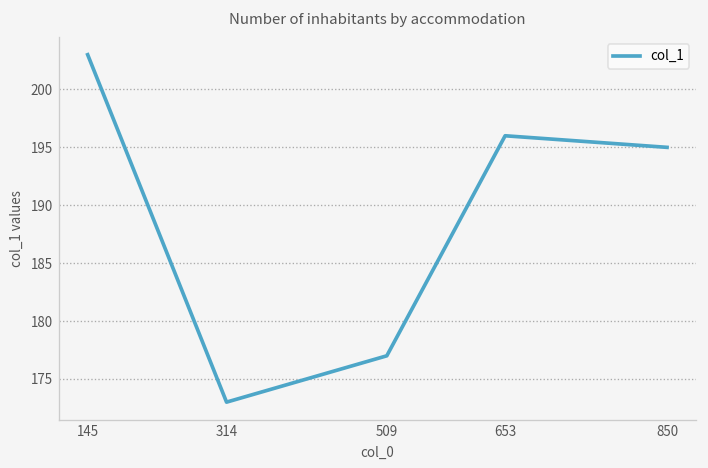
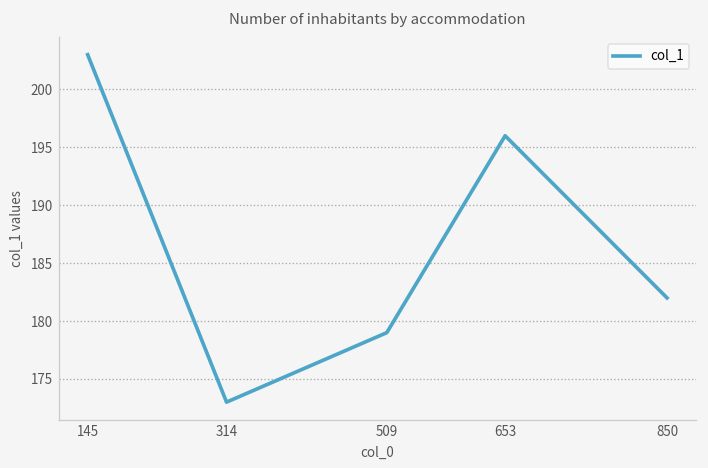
  {
    "145": 203,
    "314": 173,
-   "509": 177,
+   "509": 179,
    "653": 196,
-   "850": 195
+   "850": 182
  }
